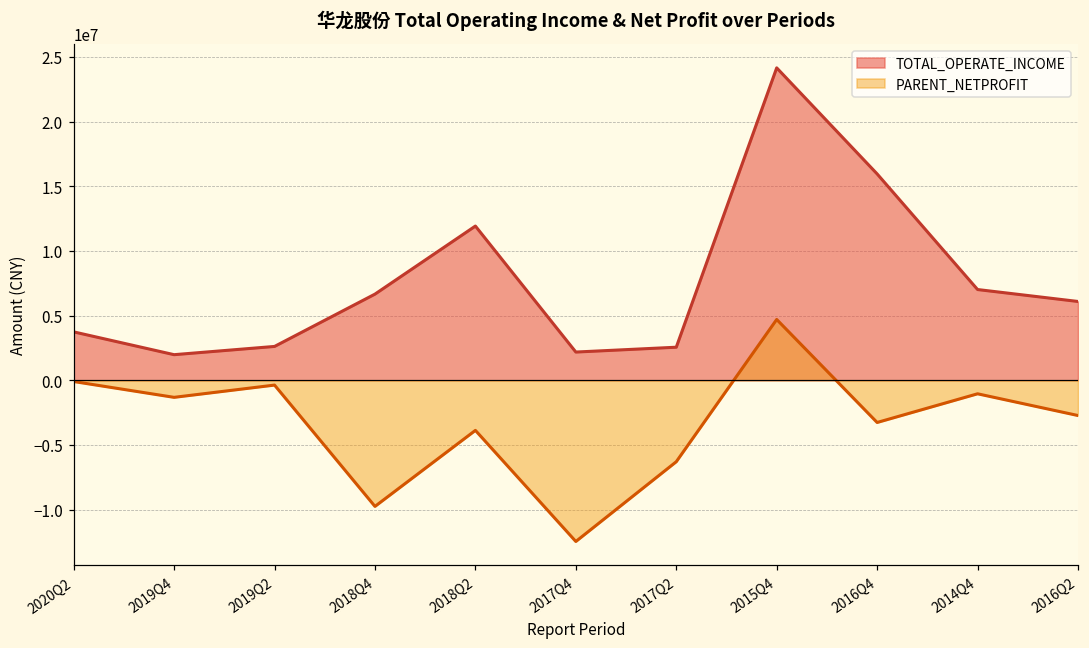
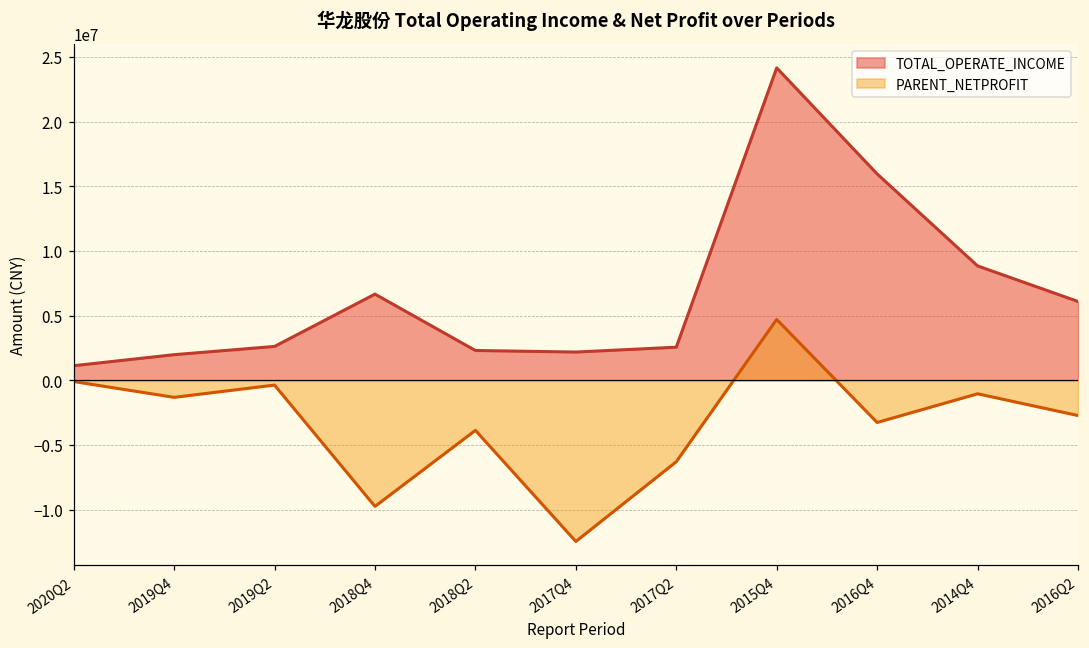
  {
    "TOTAL_OPERATE_INCOME": {
-     "2020Q2": 3700000,
+     "2020Q2": 1100000,
      "2019Q4": 2000000,
      "2019Q2": 2600000,
      "2018Q4": 6700000,
-     "2018Q2": 11900000,
+     "2018Q2": 2300000,
      "2017Q4": 2200000,
      "2017Q2": 2600000,
      "2015Q4": 24200000,
      "2016Q4": 16000000,
-     "2014Q4": 7000000,
+     "2014Q4": 8800000,
      "2016Q2": 6100000
    }
  }
